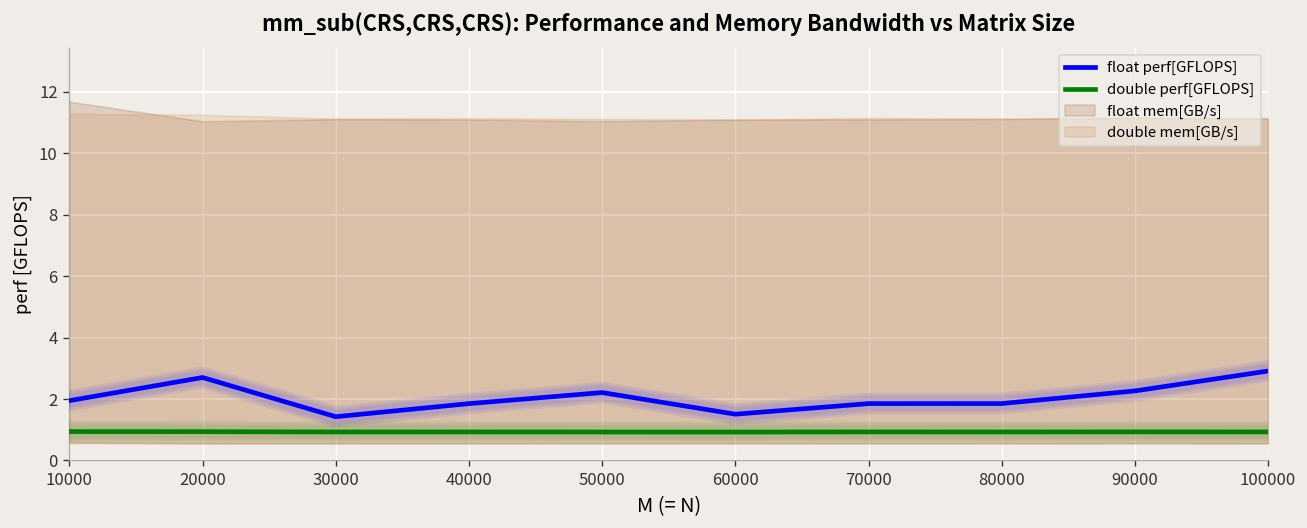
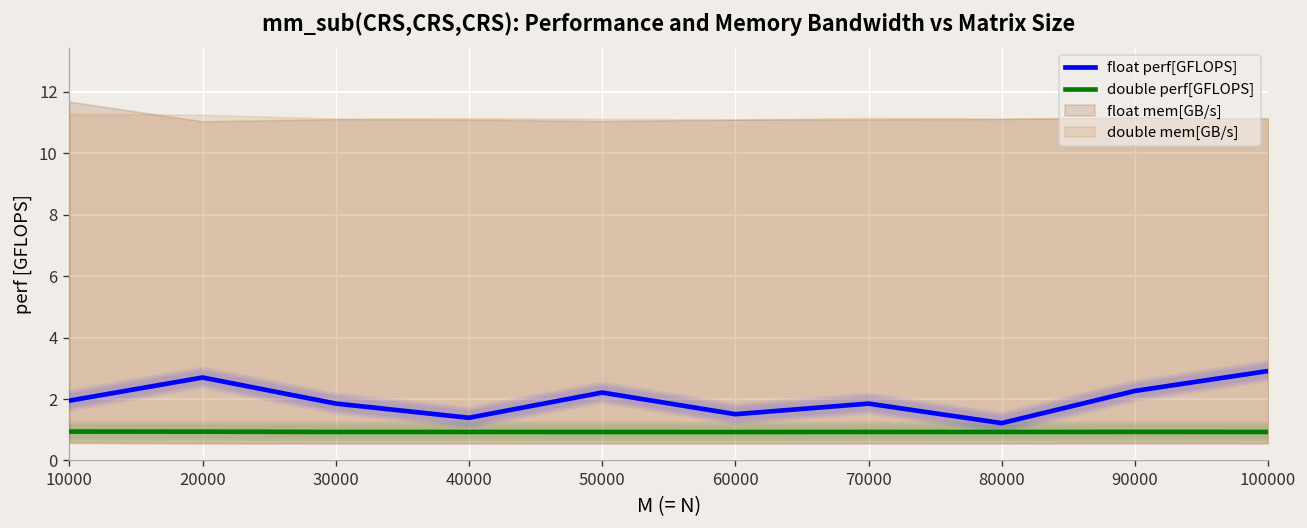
  {
    "float perf[GFLOPS]": {
      "10000": 1.9,
      "20000": 2.7,
-     "30000": 1.4,
-     "40000": 1.8,
+     "30000": 1.9,
+     "40000": 1.4,
      "50000": 2.2,
      "60000": 1.5,
      "70000": 1.8,
-     "80000": 1.9,
+     "80000": 1.2,
      "90000": 2.3,
      "100000": 2.9
    },
    "double perf[GFLOPS]": {
      "10000": 0.9,
      "20000": 0.9,
      "30000": 0.9,
      "40000": 0.9,
      "50000": 0.9,
      "60000": 0.9,
      "70000": 0.9,
      "80000": 0.9,
      "90000": 0.9,
      "100000": 0.9
    }
  }
